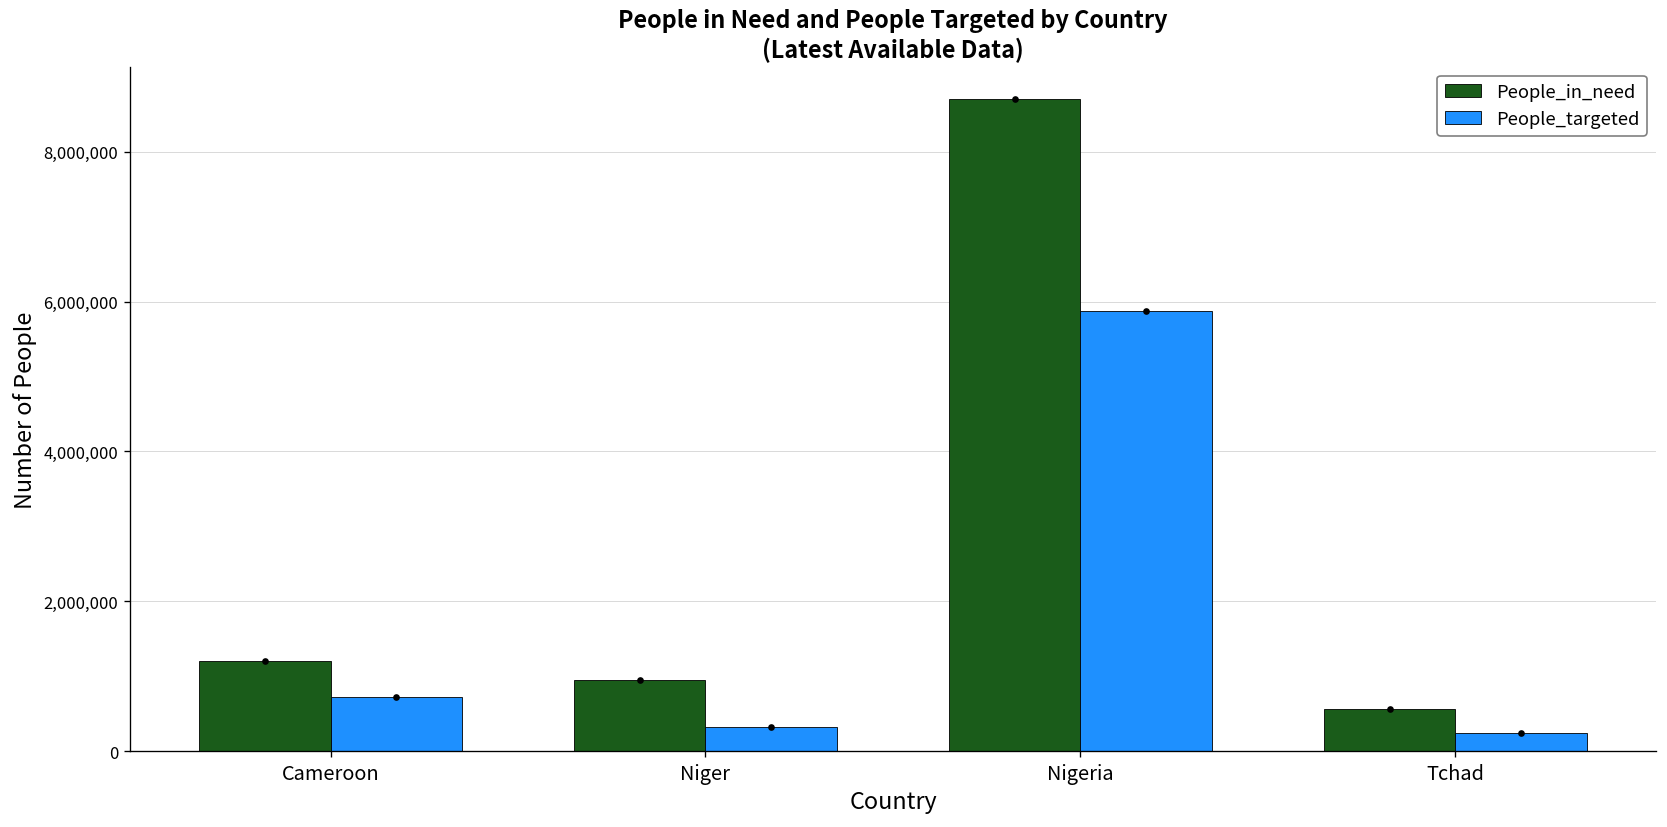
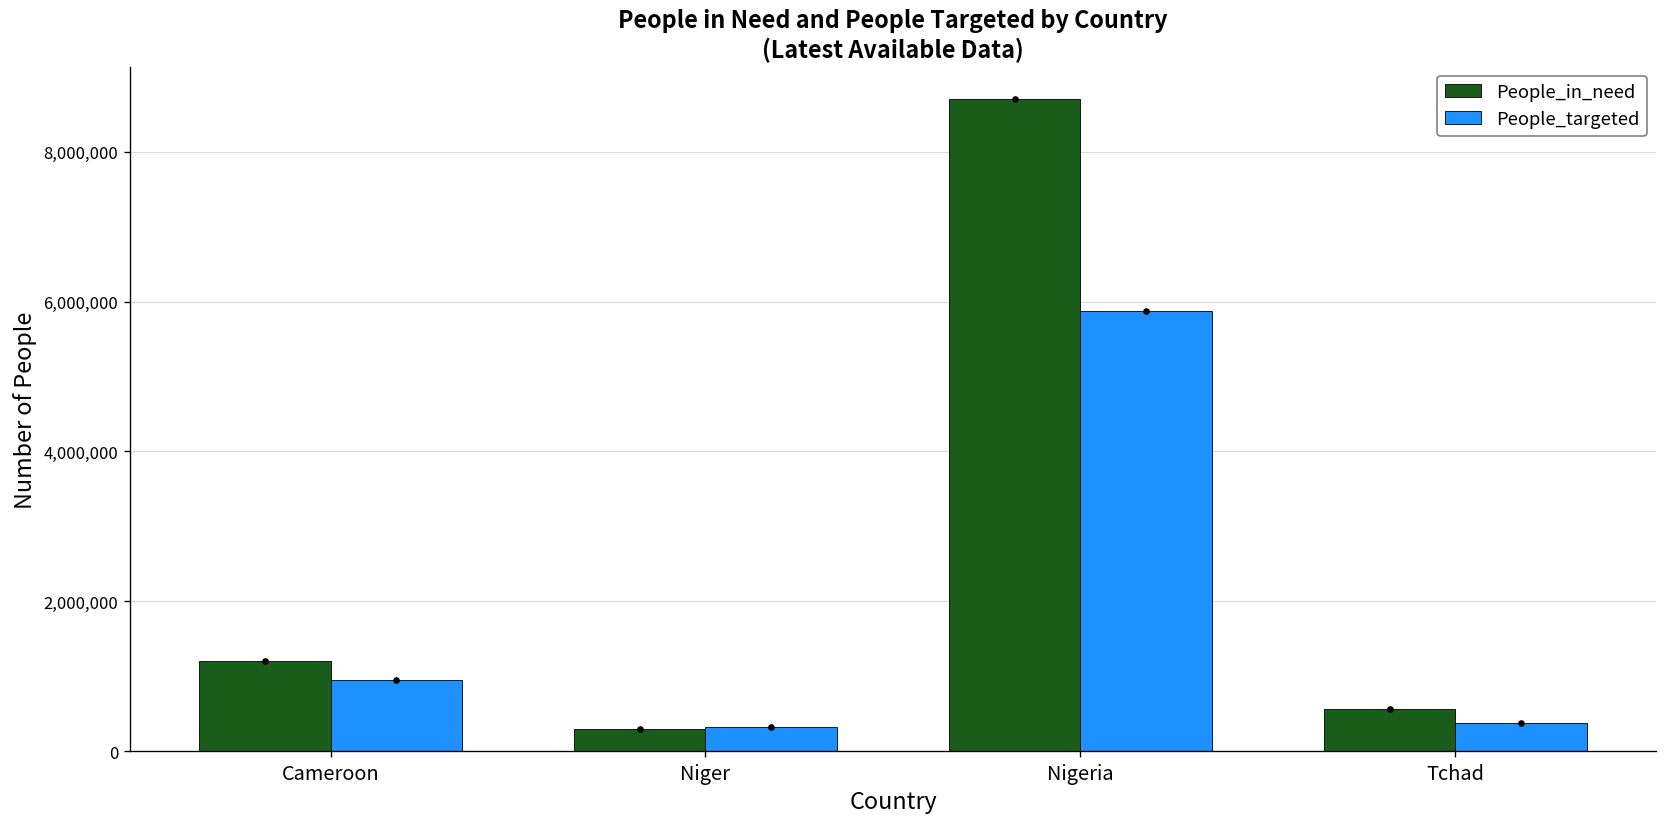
  {
    "People_in_need": {
      "Cameroon": "1,200,000",
-     "Niger": "1,000,000",
+     "Niger": "300,000",
      "Nigeria": "8,700,000",
      "Tchad": "600,000"
    },
    "People_targeted": {
-     "Cameroon": "700,000",
+     "Cameroon": "1,000,000",
      "Niger": "300,000",
      "Nigeria": "5,900,000",
-     "Tchad": "200,000"
+     "Tchad": "400,000"
    }
  }
